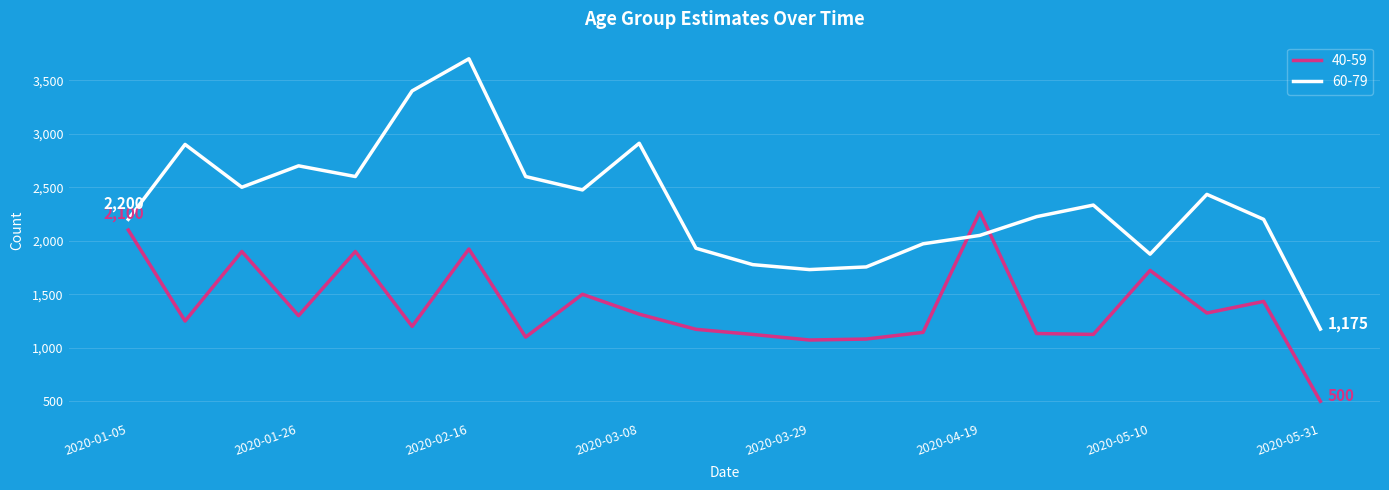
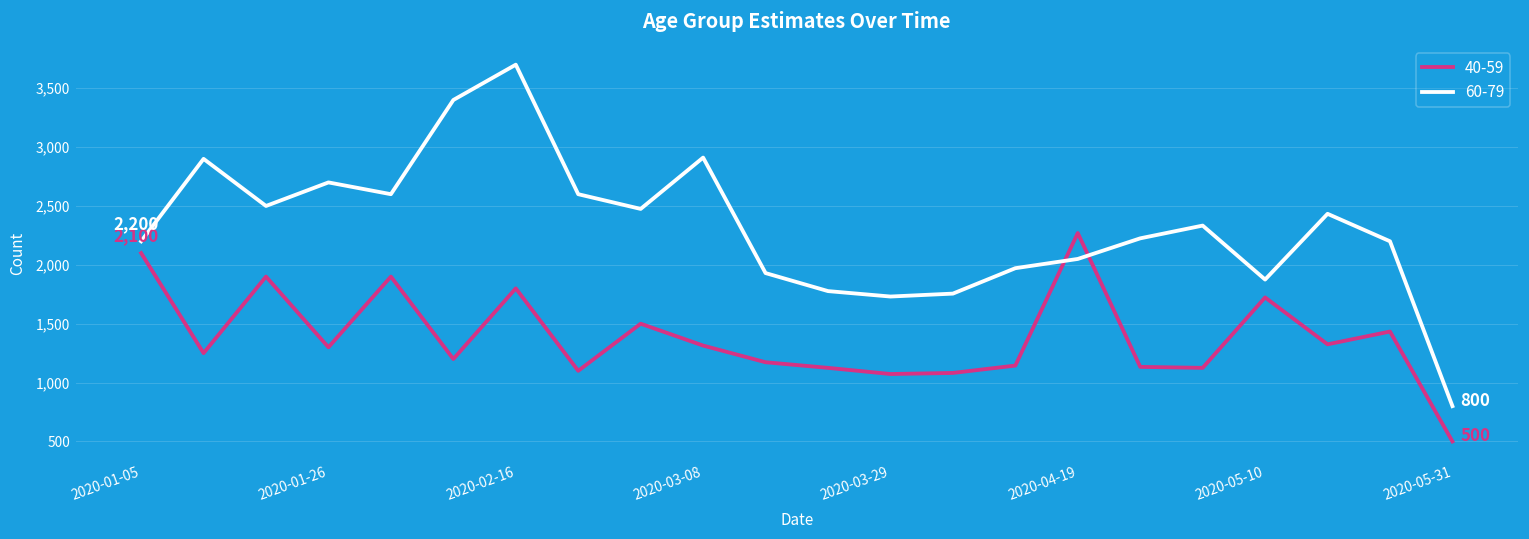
  {
    "40-59": {
      "2020-01-26": "1,300",
-     "2020-02-16": "1,920",
+     "2020-02-16": "1,800",
      "2020-03-08": "1,310",
      "2020-03-29": "1,070",
      "2020-04-19": "2,270",
      "2020-05-10": "1,720"
    },
    "60-79": {
-     "2020-05-31": "1,175"
+     "2020-05-31": "800"
    }
  }
